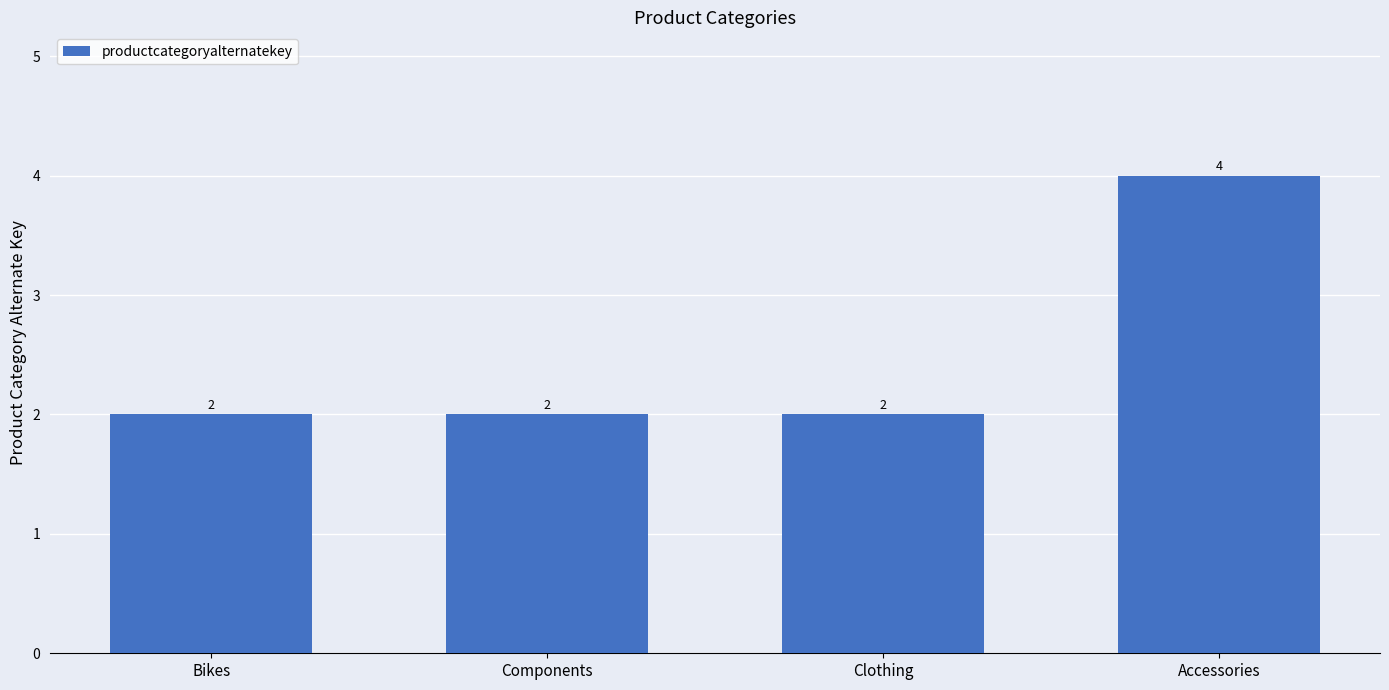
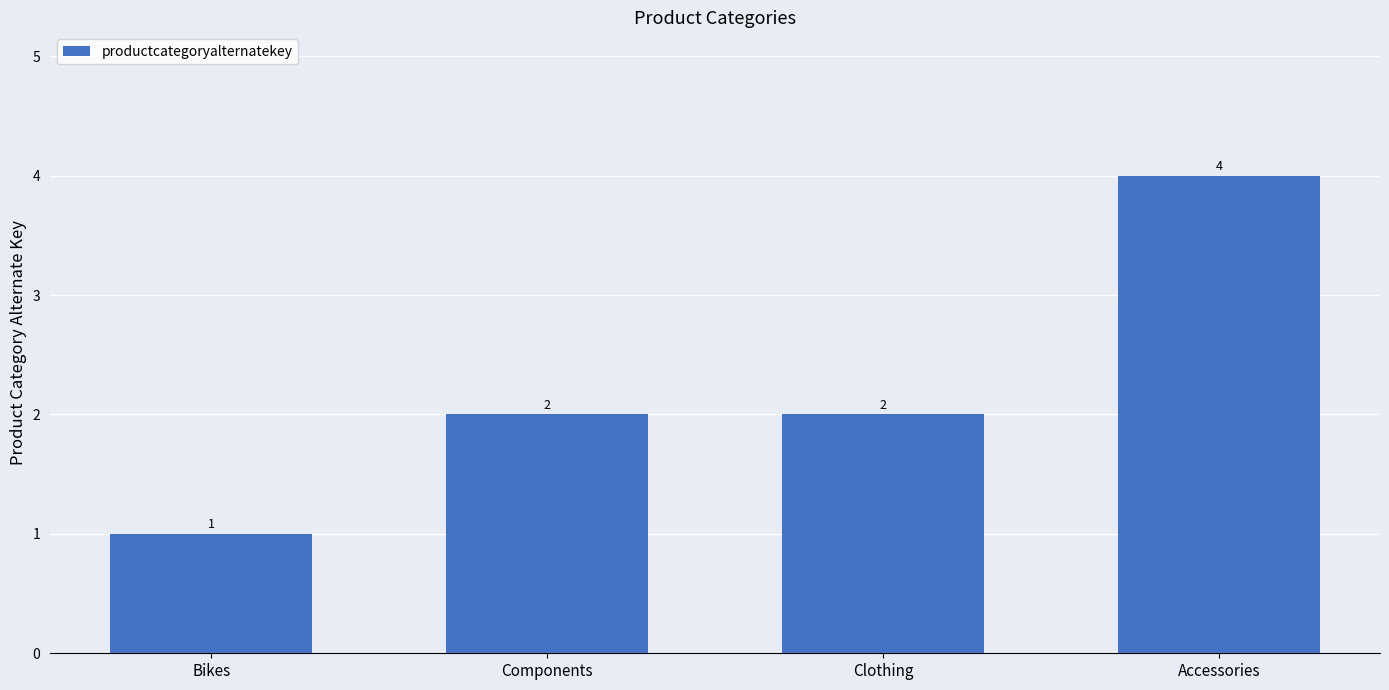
  {
-   "Bikes": 2,
+   "Bikes": 1,
    "Components": 2,
    "Clothing": 2,
    "Accessories": 4
  }
